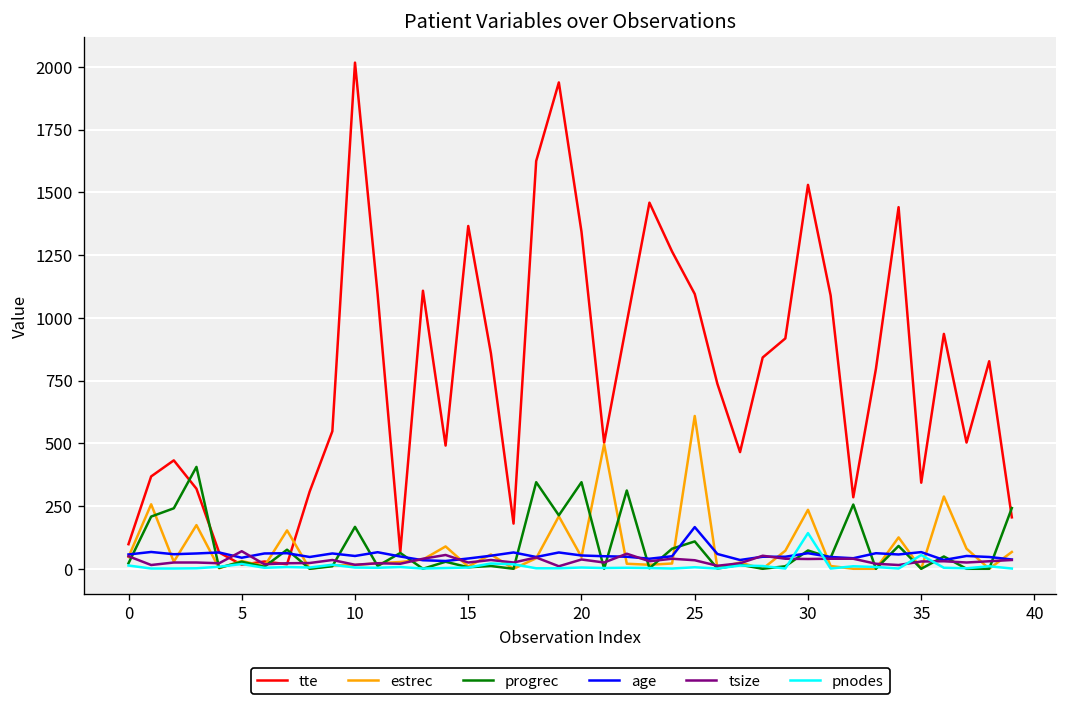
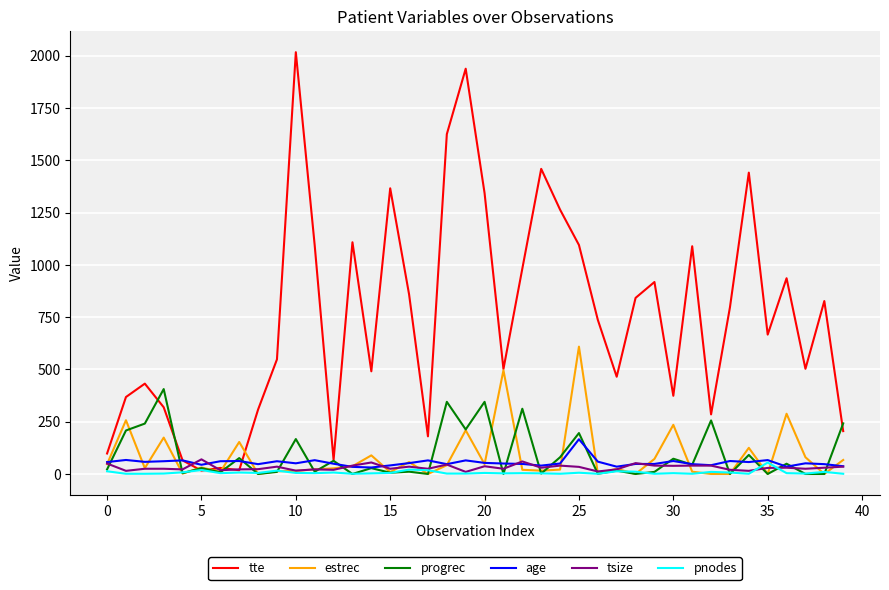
  {
    "tte": {
      "0": 100,
      "10": 2020,
      "15": 1370,
      "20": 1340,
      "25": 1100,
-     "30": 1530,
-     "35": 340
+     "30": 370,
+     "35": 670
    },
    "estrec": {
      "25": 610,
      "30": 240
    },
    "progrec": {
      "10": 170,
      "20": 350,
-     "25": 110
+     "25": 200
    },
    "age": {
      "5": 40,
      "10": 50,
      "15": 40,
      "25": 170
    },
    "tsize": {
      "5": 70,
      "15": 30,
      "25": 30,
      "30": 40,
      "35": 30
    },
    "pnodes": {
      "20": 10,
      "25": 10,
-     "30": 140
+     "30": 0
    }
  }
